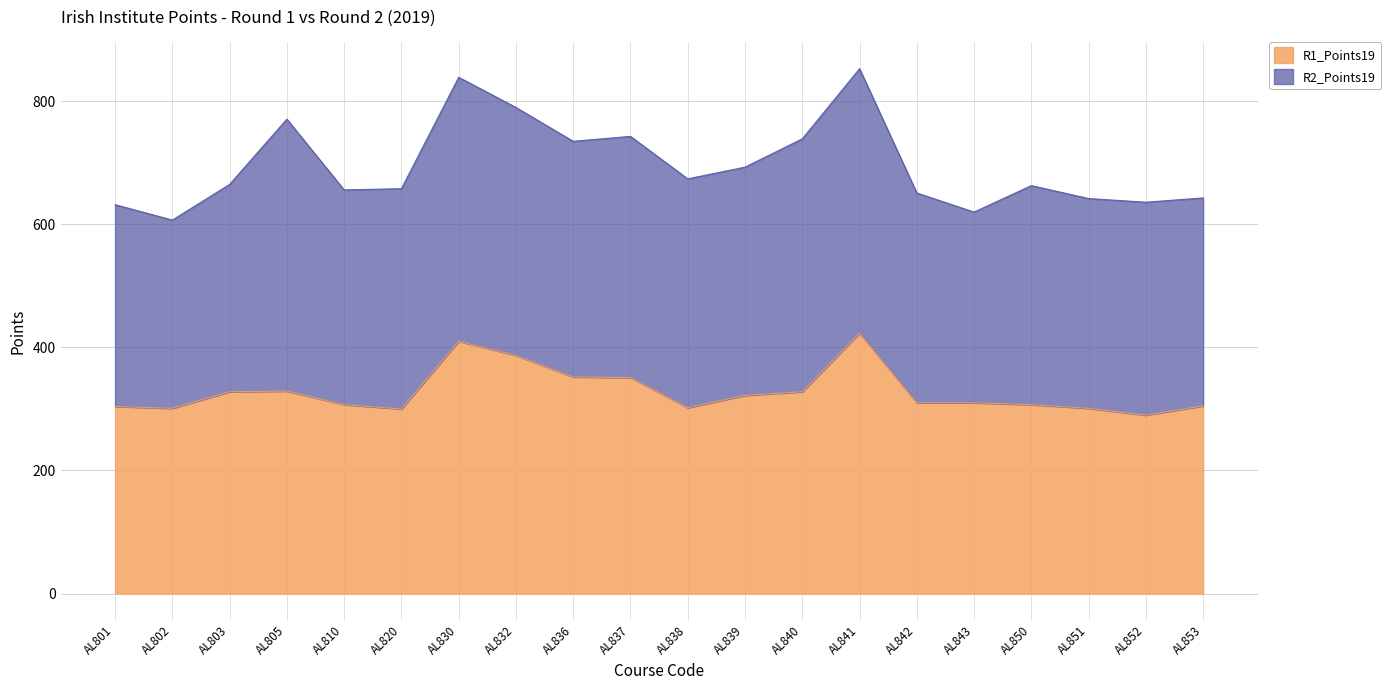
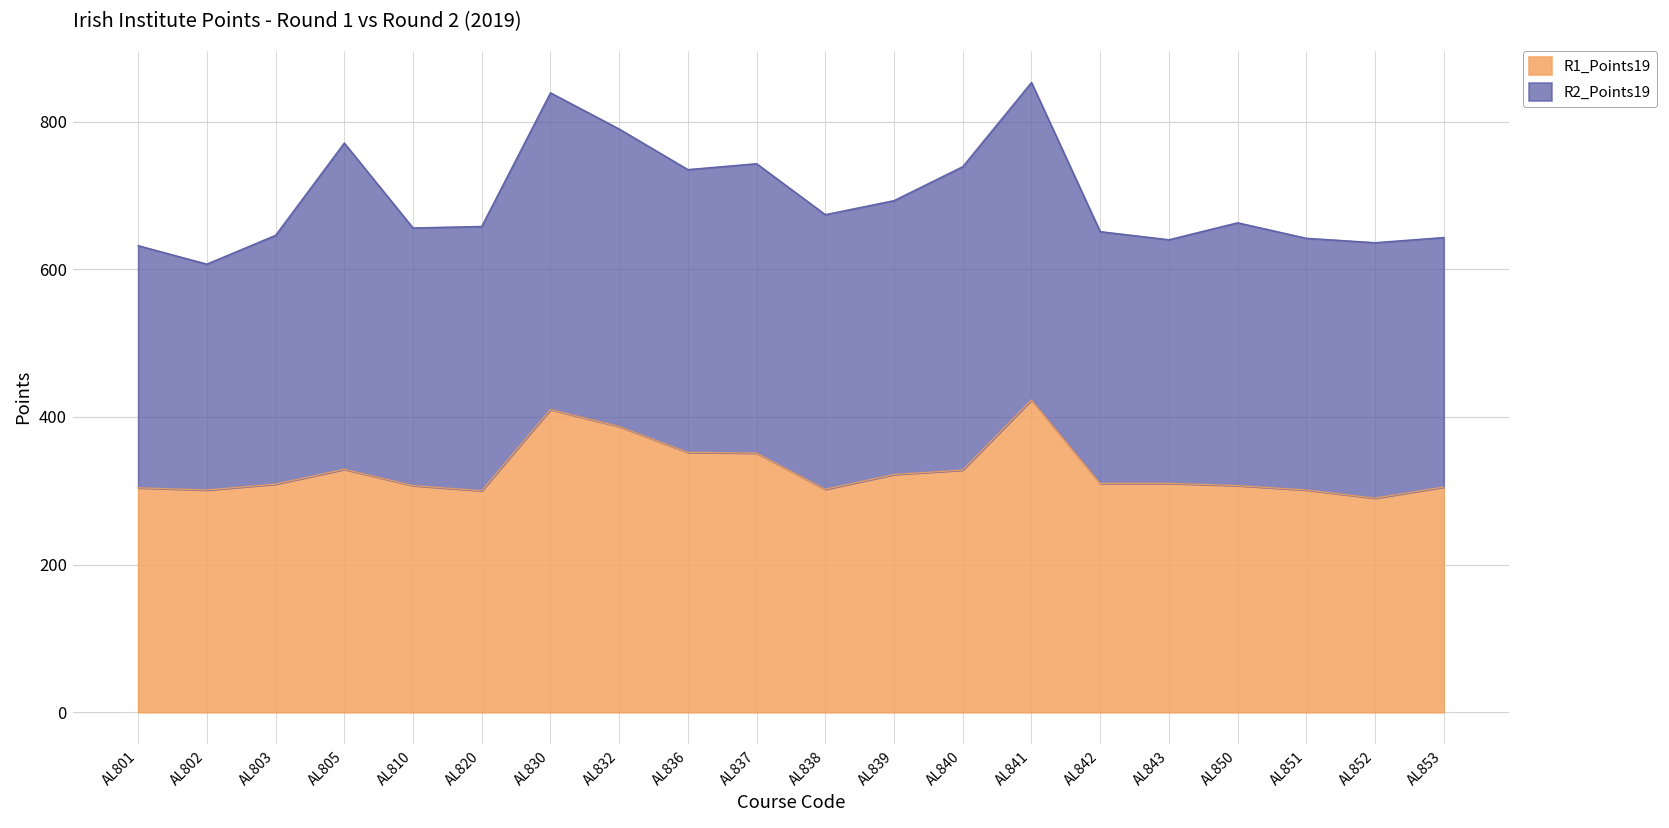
  {
    "R1_Points19": {
      "AL801": 300,
      "AL802": 300,
-     "AL803": 330,
+     "AL803": 310,
      "AL805": 330,
      "AL810": 310,
      "AL820": 300,
      "AL830": 410,
      "AL832": 390,
      "AL836": 350,
      "AL837": 350,
      "AL838": 300,
      "AL839": 320,
      "AL840": 330,
      "AL841": 420,
      "AL842": 310,
      "AL843": 310,
      "AL850": 310,
      "AL851": 300,
      "AL852": 290,
      "AL853": 310
    },
    "R2_Points19": {
      "AL801": 330,
      "AL802": 310,
      "AL803": 340,
      "AL805": 440,
      "AL810": 350,
      "AL820": 360,
      "AL830": 430,
      "AL832": 400,
      "AL836": 380,
      "AL837": 390,
      "AL838": 370,
      "AL839": 370,
      "AL840": 410,
      "AL841": 430,
      "AL842": 340,
-     "AL843": 310,
+     "AL843": 330,
      "AL850": 360,
      "AL851": 340,
      "AL852": 350,
      "AL853": 340
    }
  }
